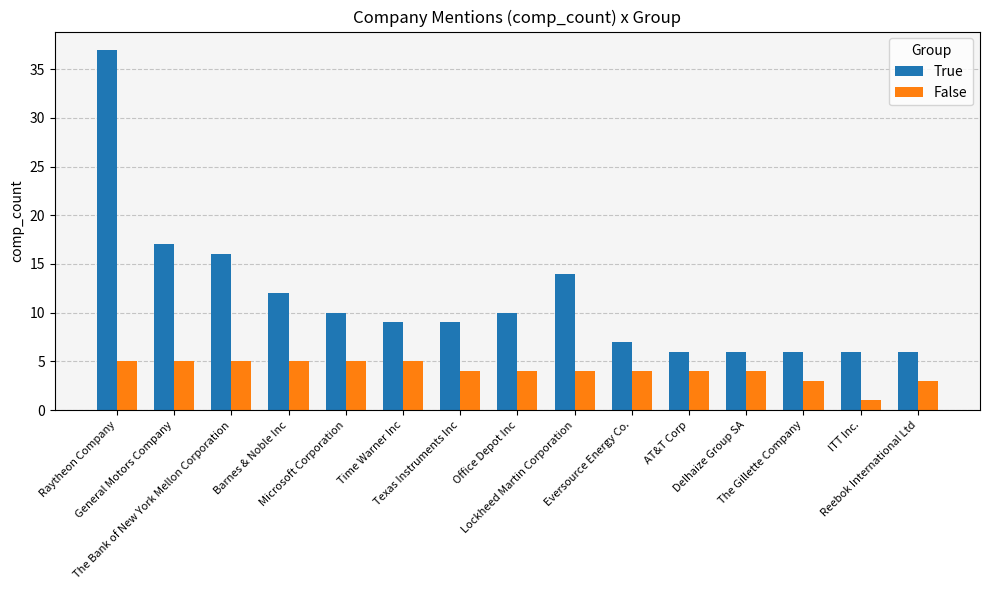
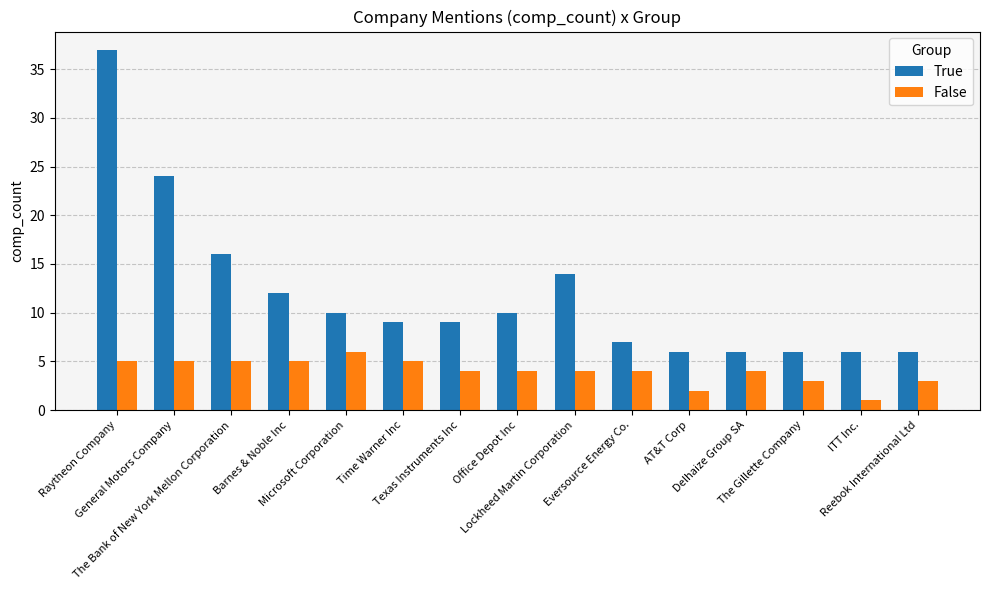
  {
    "True": {
      "Raytheon Company": 37,
-     "General Motors Company": 17,
+     "General Motors Company": 24,
      "The Bank of New York Mellon Corporation": 16,
      "Barnes & Noble Inc": 12,
      "Microsoft Corporation": 10,
      "Time Warner Inc": 9,
      "Texas Instruments Inc": 9,
      "Office Depot Inc": 10,
      "Lockheed Martin Corporation": 14,
      "Eversource Energy Co.": 7,
      "AT&T Corp": 6,
      "Delhaize Group SA": 6,
      "The Gillette Company": 6,
      "ITT Inc.": 6,
      "Reebok International Ltd": 6
    },
    "False": {
      "Raytheon Company": 5,
      "General Motors Company": 5,
      "The Bank of New York Mellon Corporation": 5,
      "Barnes & Noble Inc": 5,
-     "Microsoft Corporation": 5,
+     "Microsoft Corporation": 6,
      "Time Warner Inc": 5,
      "Texas Instruments Inc": 4,
      "Office Depot Inc": 4,
      "Lockheed Martin Corporation": 4,
      "Eversource Energy Co.": 4,
-     "AT&T Corp": 4,
+     "AT&T Corp": 2,
      "Delhaize Group SA": 4,
      "The Gillette Company": 3,
      "ITT Inc.": 1,
      "Reebok International Ltd": 3
    }
  }
